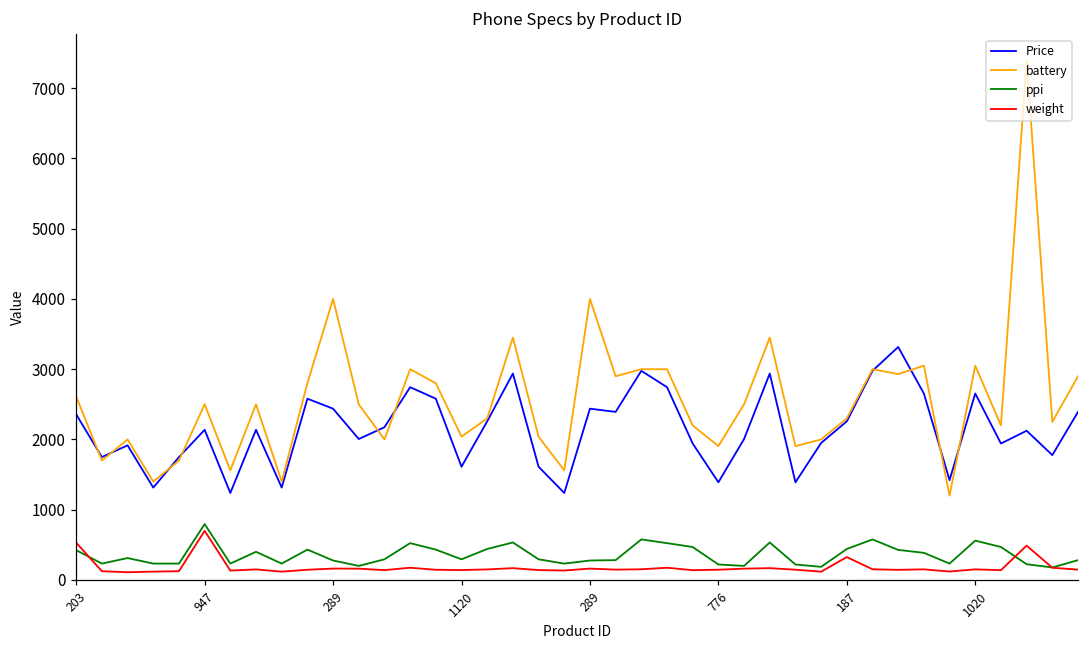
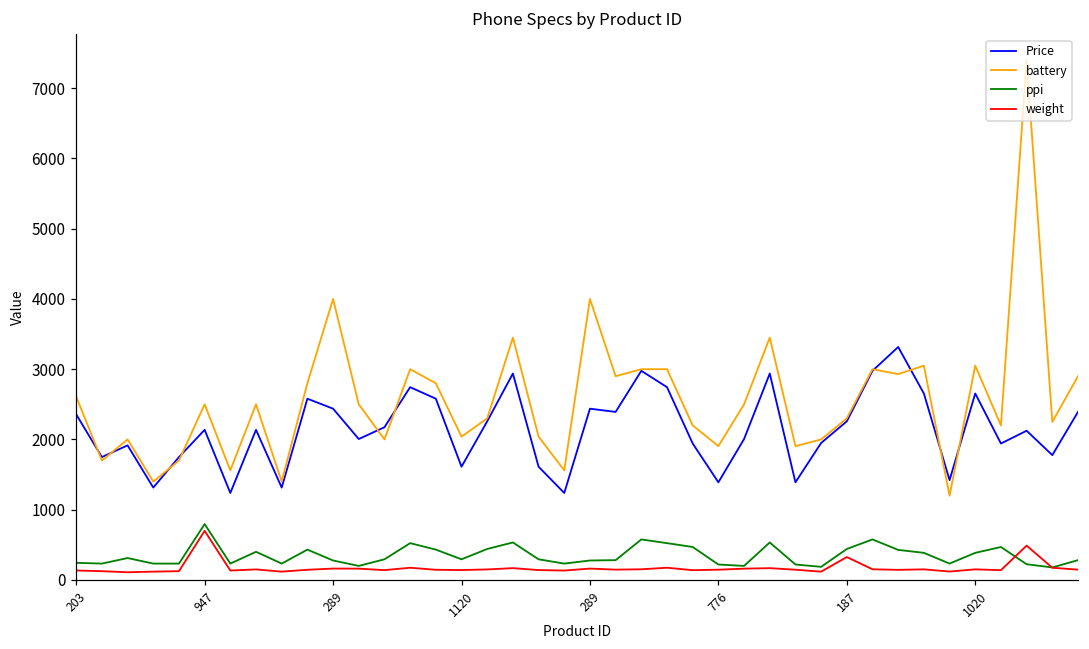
  {
    "Price": {
      "203": 2400,
      "947": 2100,
      "1120": 1600,
      "776": 1400,
      "187": 2300,
      "1020": 2700
    },
    "battery": {
      "203": 2600,
      "947": 2500,
      "1120": 2000,
      "776": 1900,
      "187": 2300,
      "1020": 3100
    },
    "ppi": {
-     "203": 400,
+     "203": 200,
      "947": 800,
      "1120": 300,
      "776": 200,
      "187": 400,
-     "1020": 600
+     "1020": 400
    },
    "weight": {
-     "203": 500,
+     "203": 100,
      "947": 700,
      "1120": 100,
      "776": 100,
      "187": 300,
      "1020": 200
    }
  }
